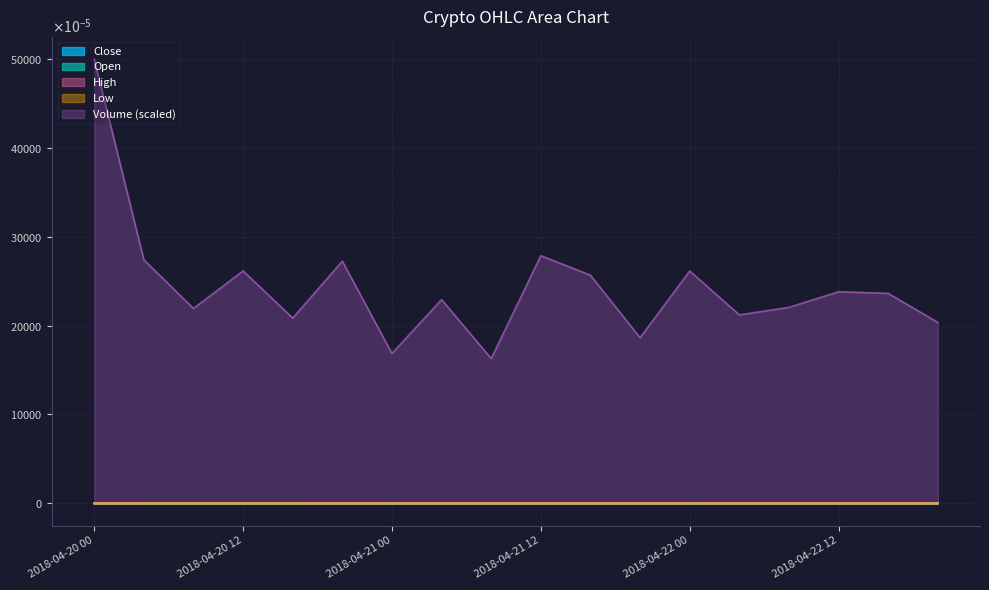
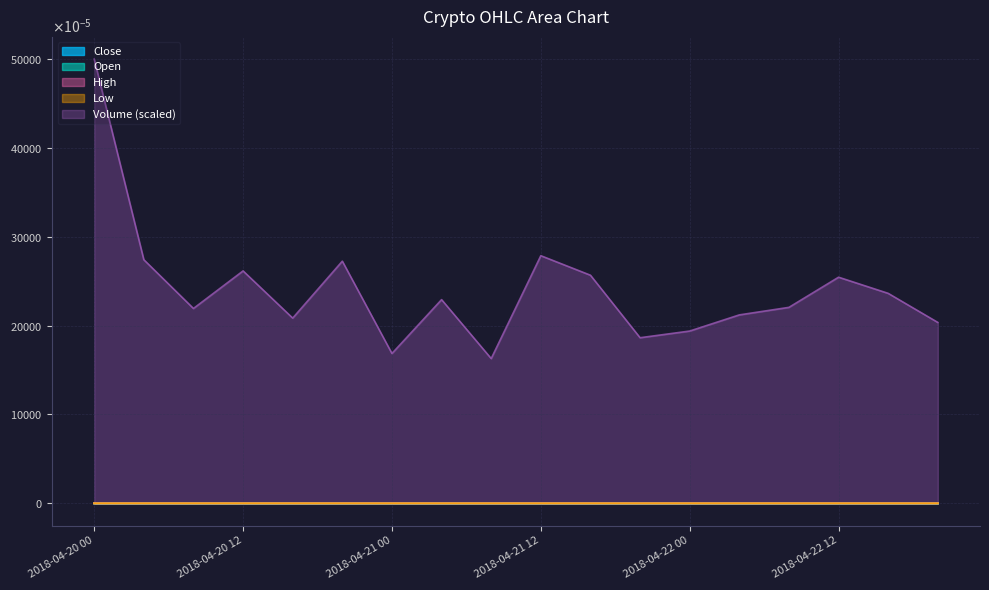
  {
    "Low": {
      "2018-04-20 00": 0.00,
      "2018-04-20 12": 0.00,
      "2018-04-21 00": 0.00,
      "2018-04-21 12": 0.00,
      "2018-04-22 00": 0.00,
      "2018-04-22 12": 0.00
    },
    "Volume (scaled)": {
      "2018-04-20 12": 0.26,
      "2018-04-21 00": 0.17,
      "2018-04-21 12": 0.28,
-     "2018-04-22 00": 0.26,
-     "2018-04-22 12": 0.24
+     "2018-04-22 00": 0.19,
+     "2018-04-22 12": 0.25
    }
  }
